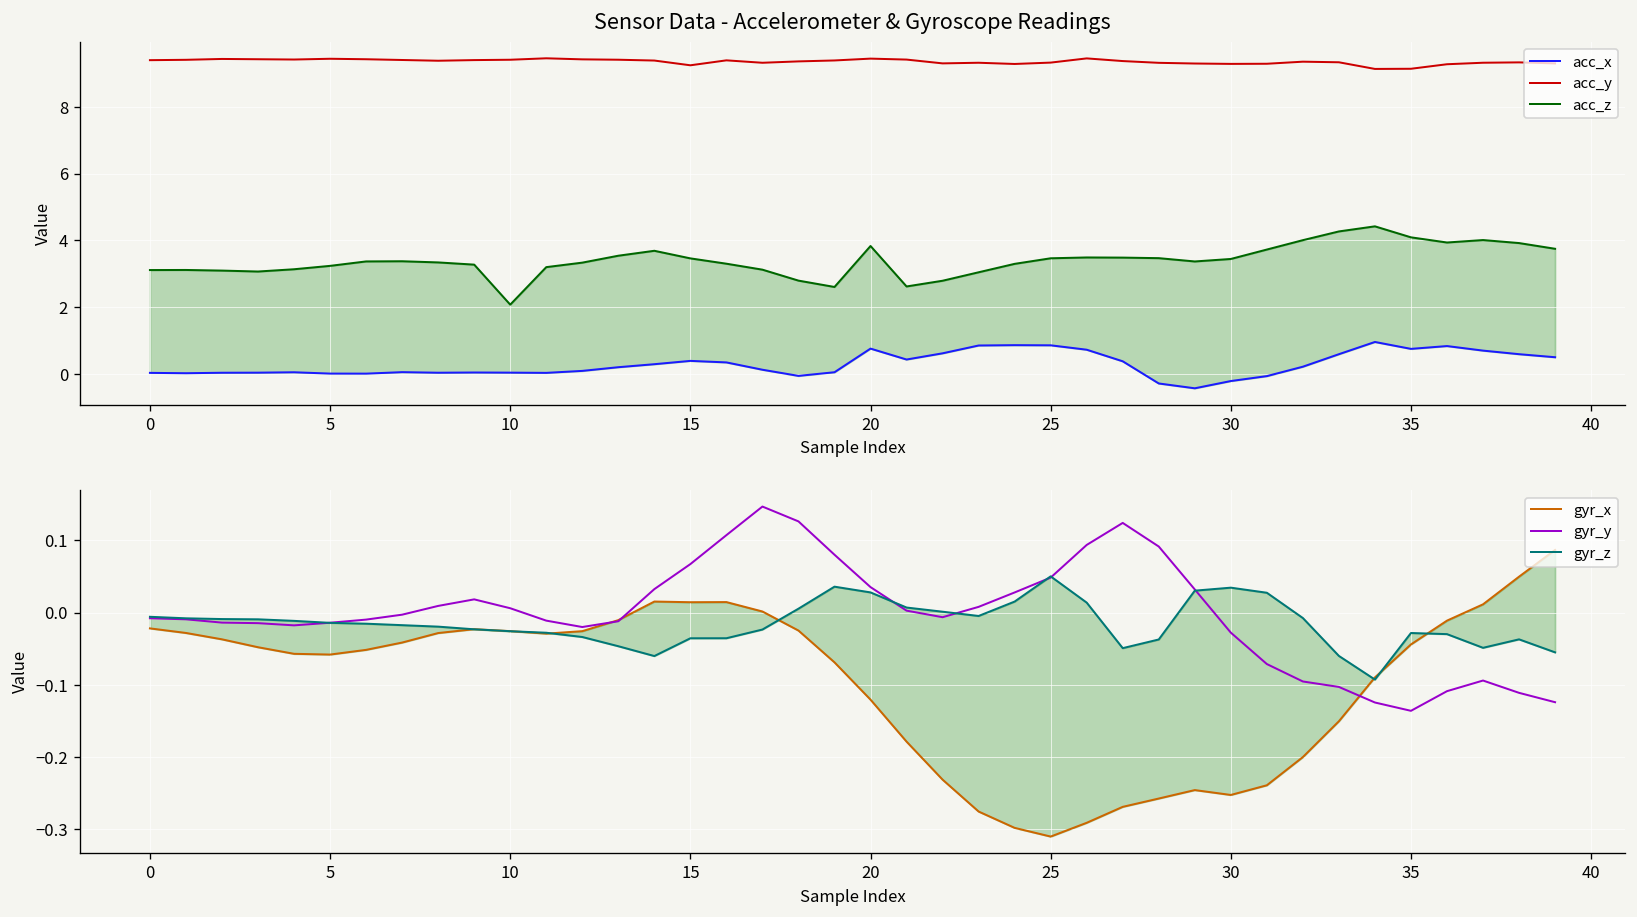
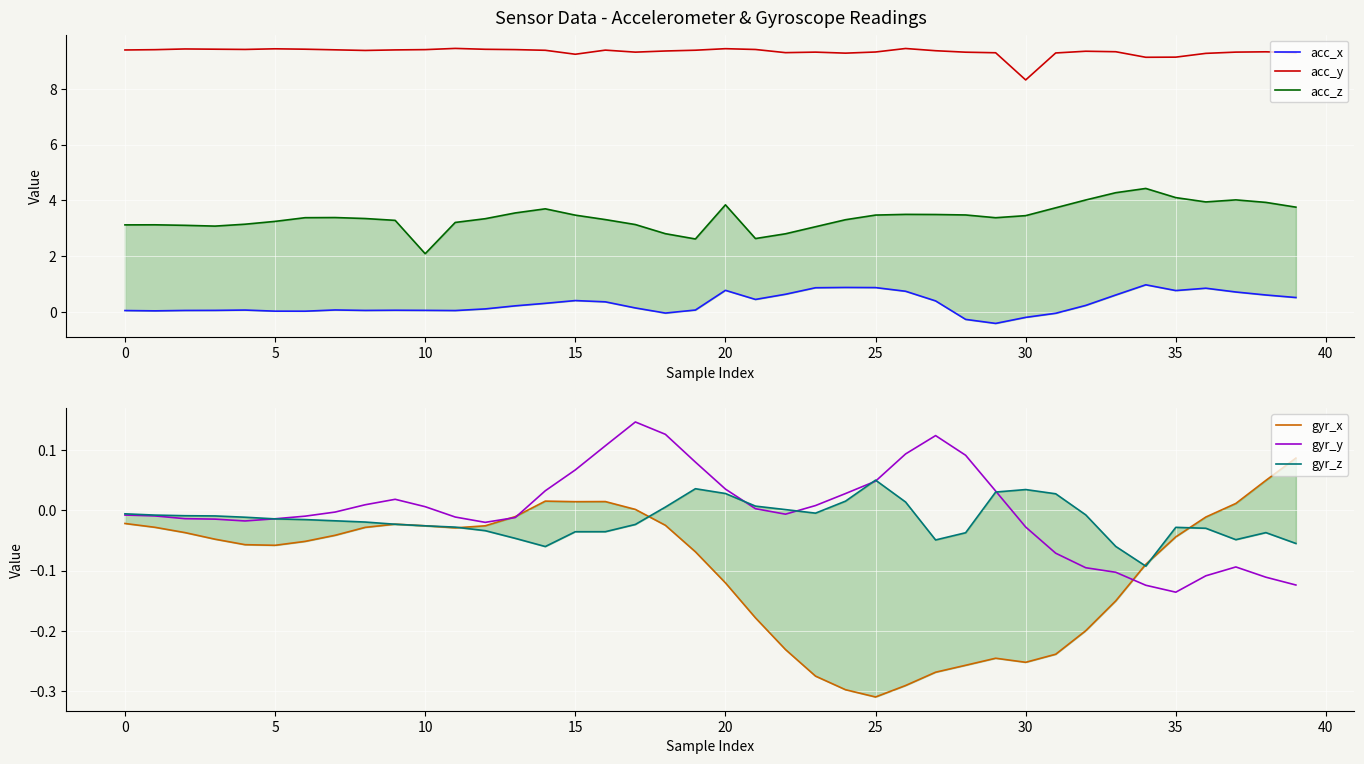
  {
    "Sensor Data - Accelerometer & Gyroscope Readings": {
      "acc_x": {
        "0": 0.0,
        "5": 0.0,
        "10": 0.0,
        "15": 0.4,
        "20": 0.8,
        "25": 0.9,
        "30": -0.2,
        "35": 0.8
      },
      "acc_y": {
        "0": 9.4,
        "5": 9.4,
        "10": 9.4,
        "15": 9.2,
        "20": 9.4,
        "25": 9.3,
-       "30": 9.3,
+       "30": 8.3,
        "35": 9.1
      },
      "acc_z": {
        "0": 3.1,
        "5": 3.2,
        "10": 2.1,
        "15": 3.5,
        "20": 3.8,
        "25": 3.5,
        "30": 3.4,
        "35": 4.1
      }
    }
  }
